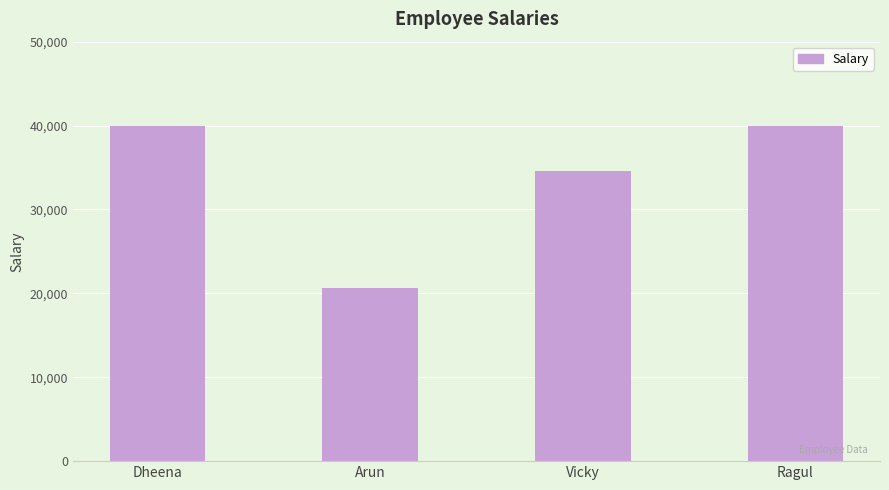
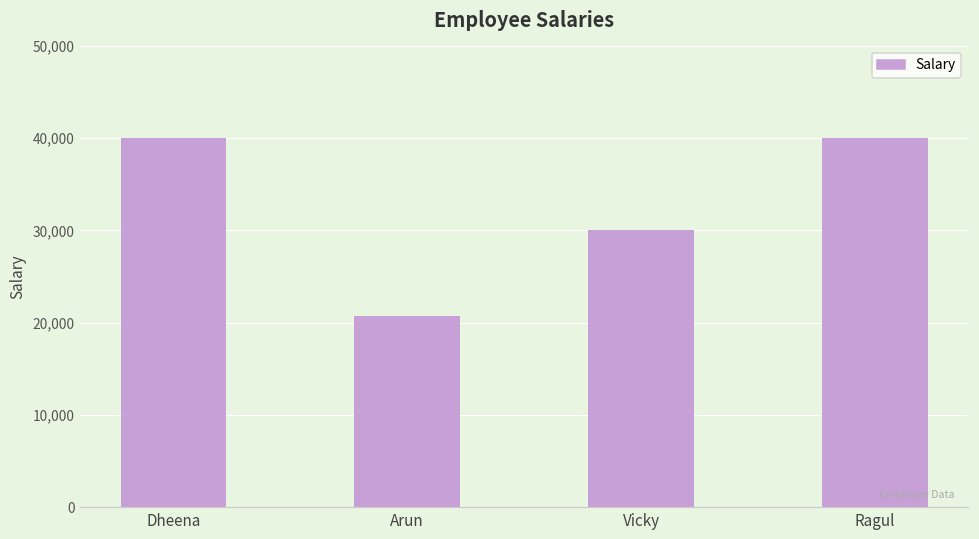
  {
    "Dheena": "40,000",
    "Arun": "21,000",
-   "Vicky": "35,000",
+   "Vicky": "30,000",
    "Ragul": "40,000"
  }
